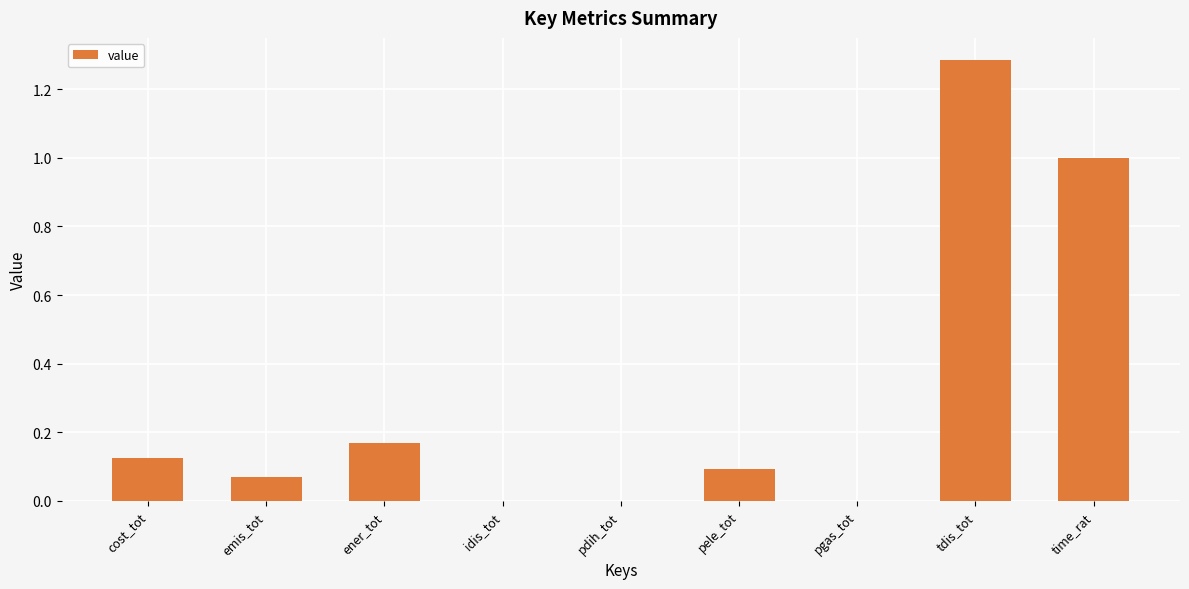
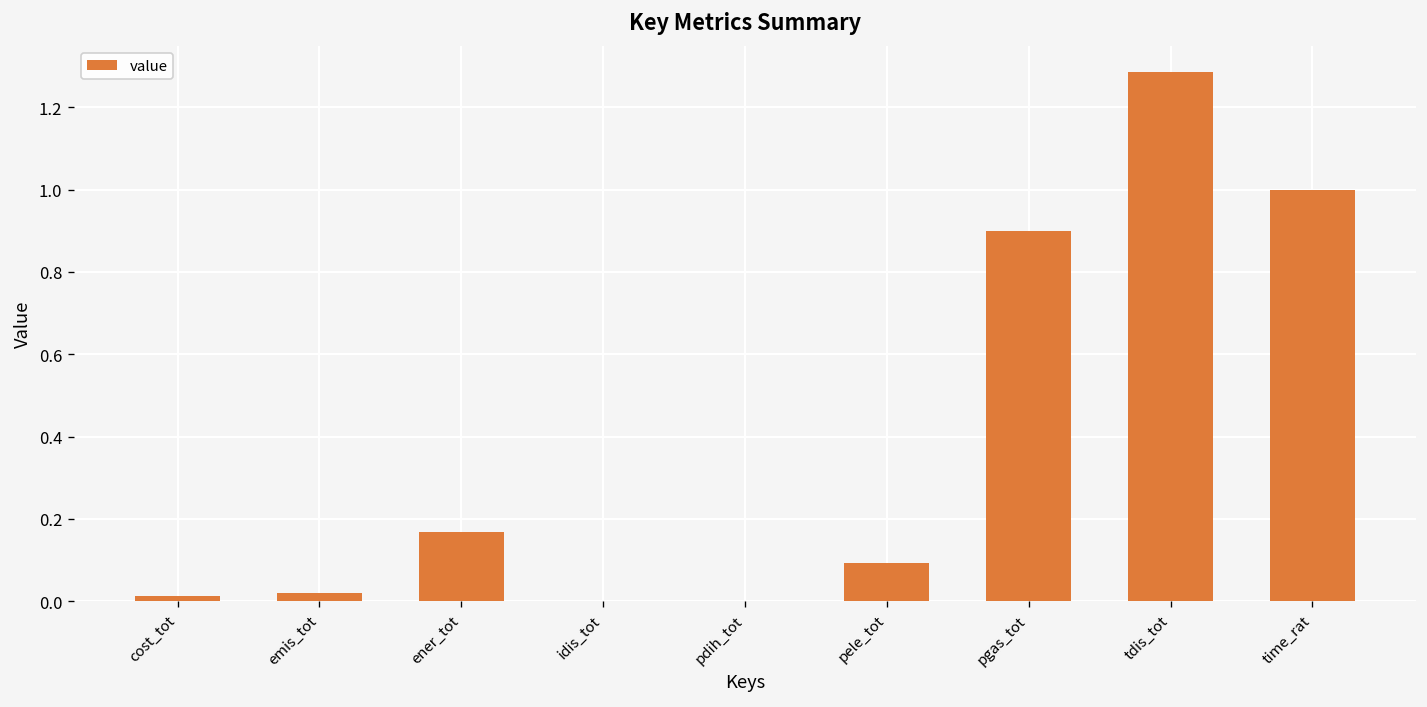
  {
-   "cost_tot": 0.12,
-   "emis_tot": 0.07,
+   "cost_tot": 0.01,
+   "emis_tot": 0.02,
    "ener_tot": 0.17,
    "idis_tot": 0.00,
    "pdih_tot": 0.00,
    "pele_tot": 0.09,
-   "pgas_tot": 0.0,
+   "pgas_tot": 0.9,
    "tdis_tot": 1.29,
    "time_rat": 1.00
  }
